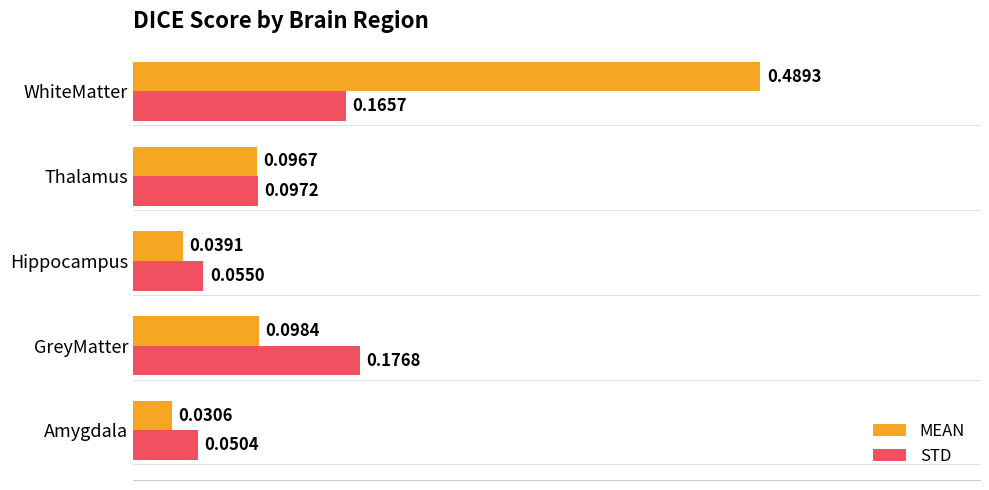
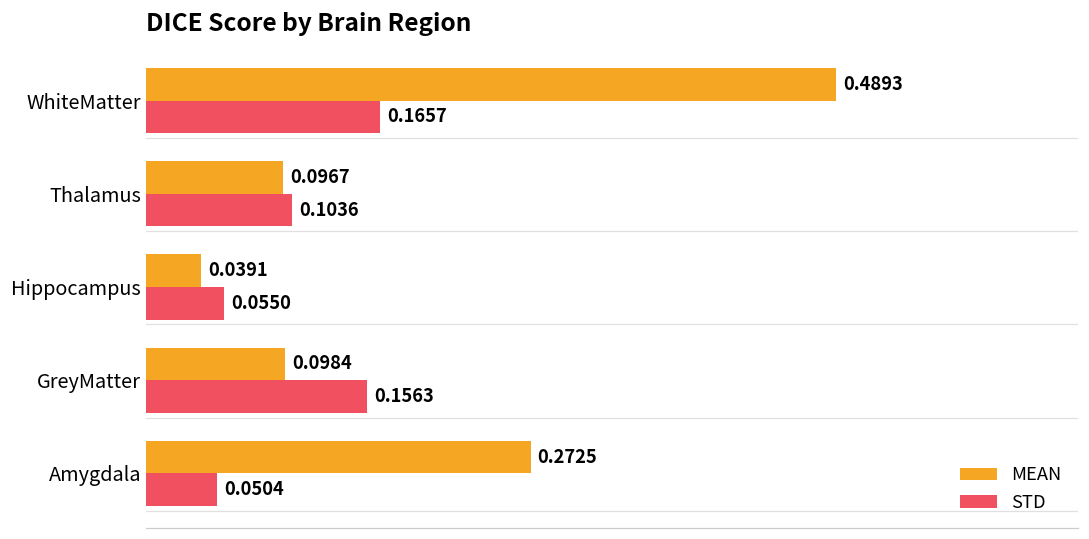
  {
    "MEAN": {
      "WhiteMatter": 0.4893,
      "Thalamus": 0.0967,
      "Hippocampus": 0.0391,
      "GreyMatter": 0.0984,
-     "Amygdala": 0.0306
+     "Amygdala": 0.2725
    },
    "STD": {
      "WhiteMatter": 0.1657,
-     "Thalamus": 0.0972,
+     "Thalamus": 0.1036,
      "Hippocampus": 0.0550,
-     "GreyMatter": 0.1768,
+     "GreyMatter": 0.1563,
      "Amygdala": 0.0504
    }
  }
